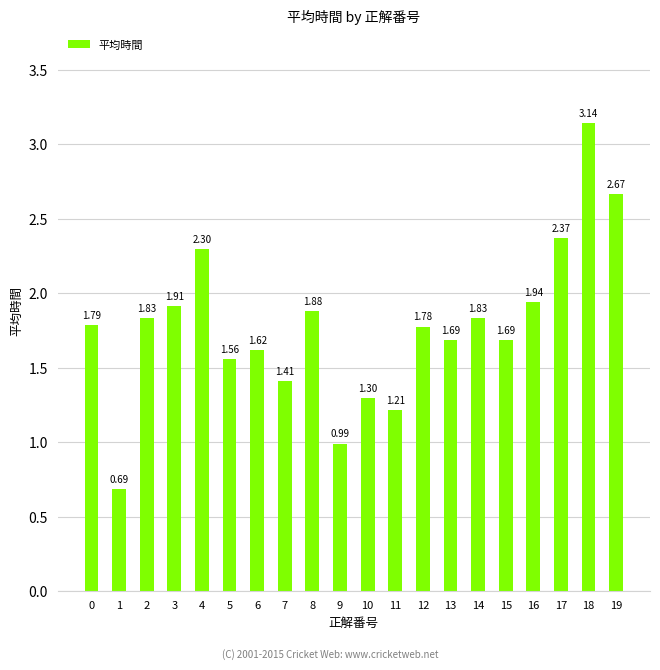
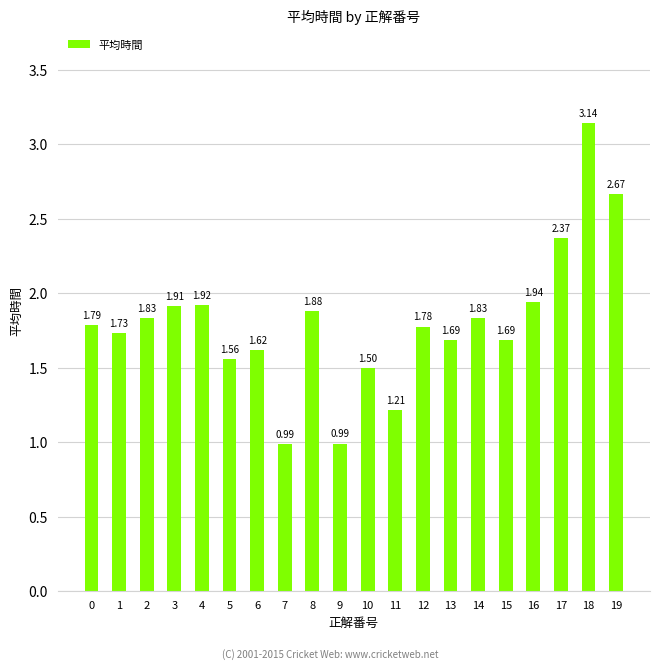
  {
    "0": 1.79,
-   "1": 0.69,
+   "1": 1.73,
    "2": 1.83,
    "3": 1.91,
-   "4": 2.30,
+   "4": 1.92,
    "5": 1.56,
    "6": 1.62,
-   "7": 1.41,
+   "7": 0.99,
    "8": 1.88,
    "9": 0.99,
-   "10": 1.30,
+   "10": 1.50,
    "11": 1.21,
    "12": 1.78,
    "13": 1.69,
    "14": 1.83,
    "15": 1.69,
    "16": 1.94,
    "17": 2.37,
    "18": 3.14,
    "19": 2.67
  }
